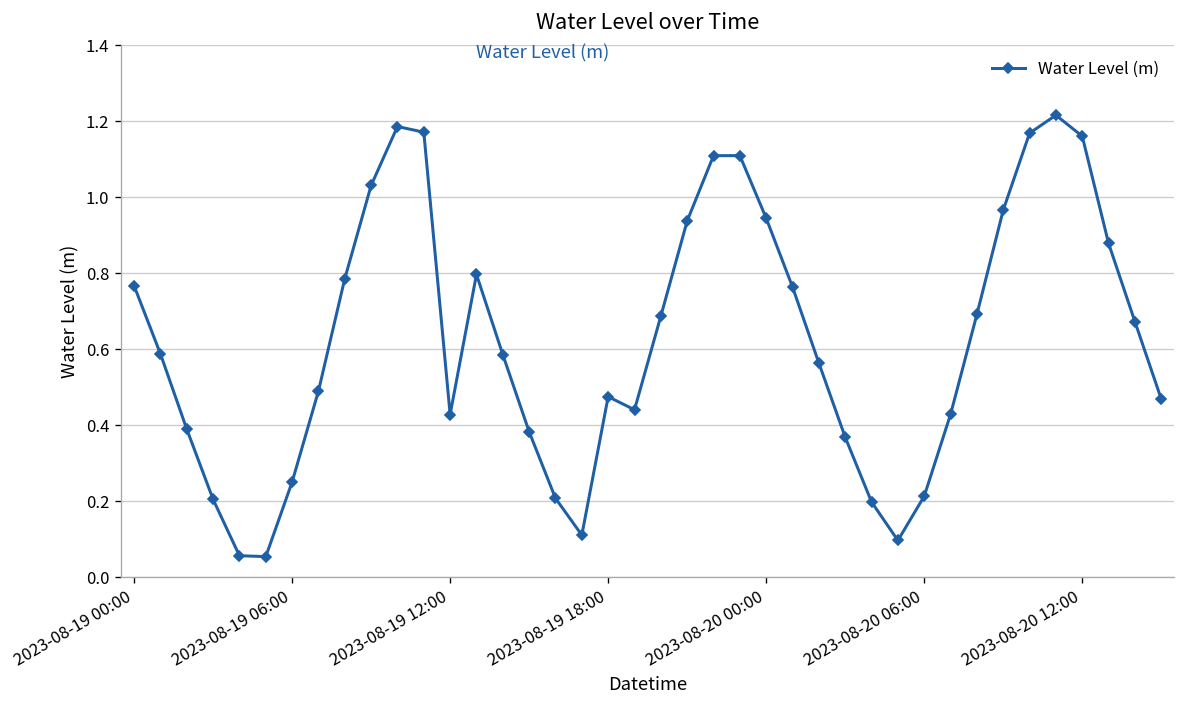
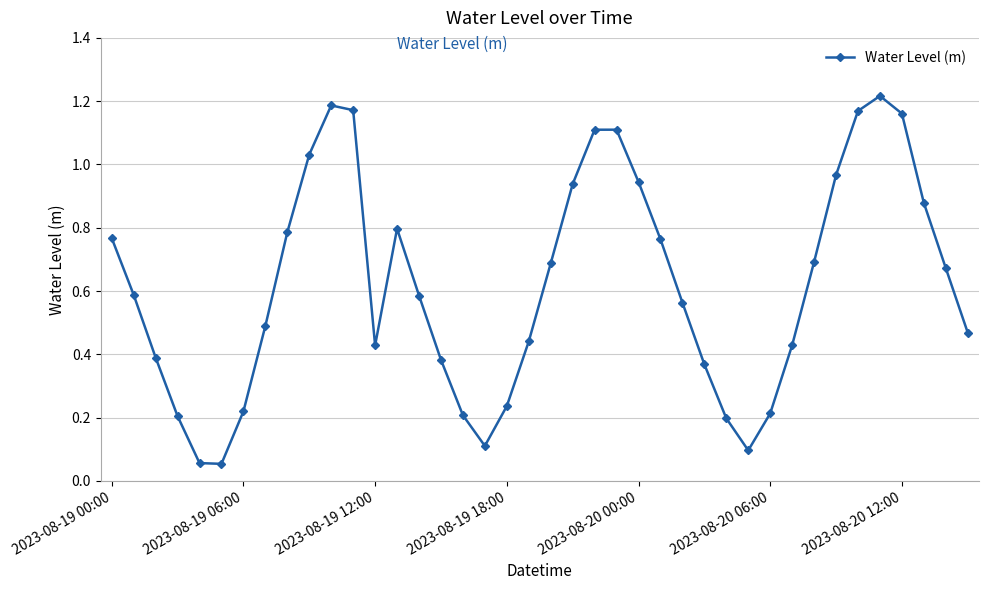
  {
    "2023-08-19 00:00": 0.77,
-   "2023-08-19 06:00": 0.25,
+   "2023-08-19 06:00": 0.22,
    "2023-08-19 12:00": 0.43,
-   "2023-08-19 18:00": 0.48,
+   "2023-08-19 18:00": 0.24,
    "2023-08-20 00:00": 0.95,
    "2023-08-20 06:00": 0.21,
    "2023-08-20 12:00": 1.16
  }
